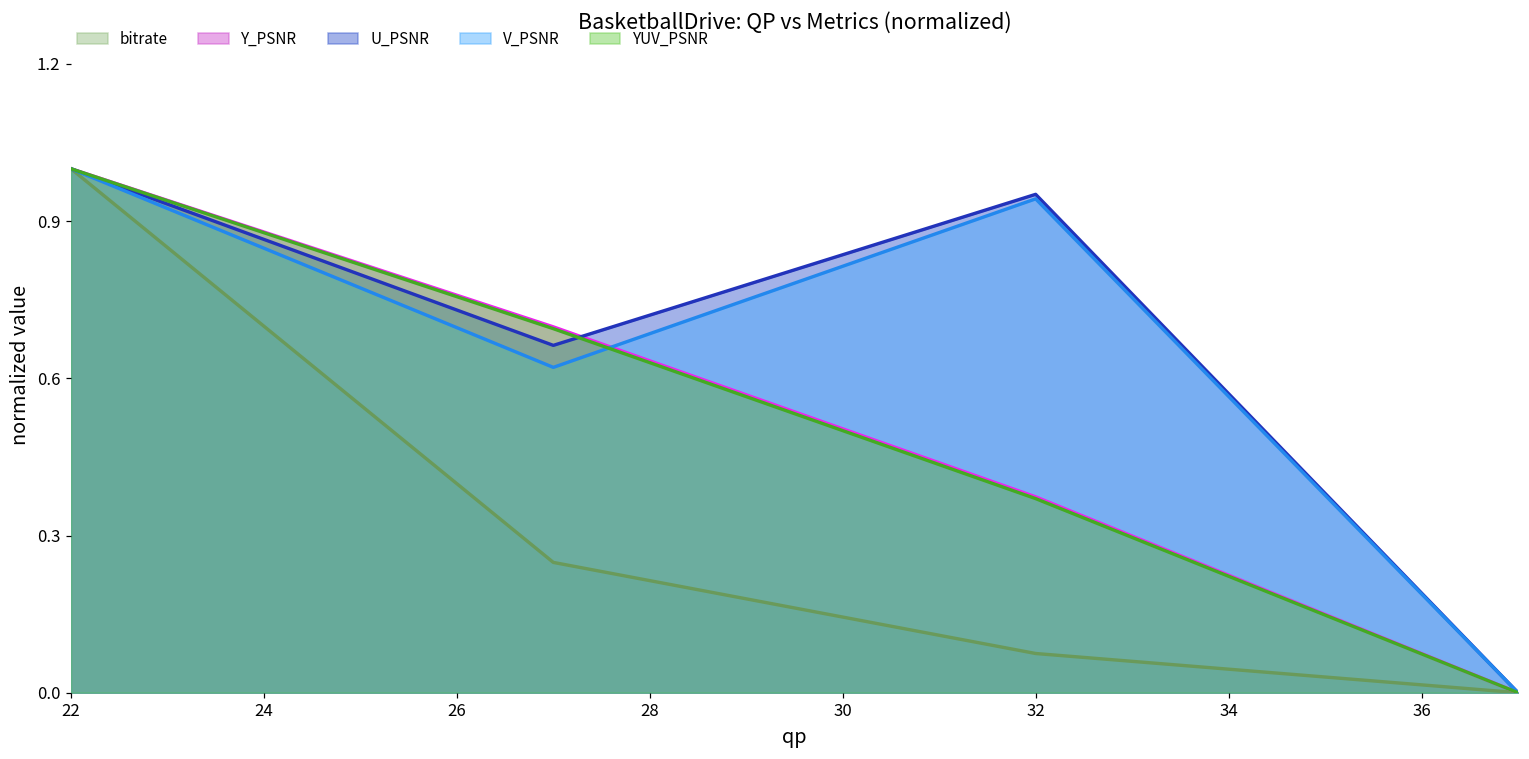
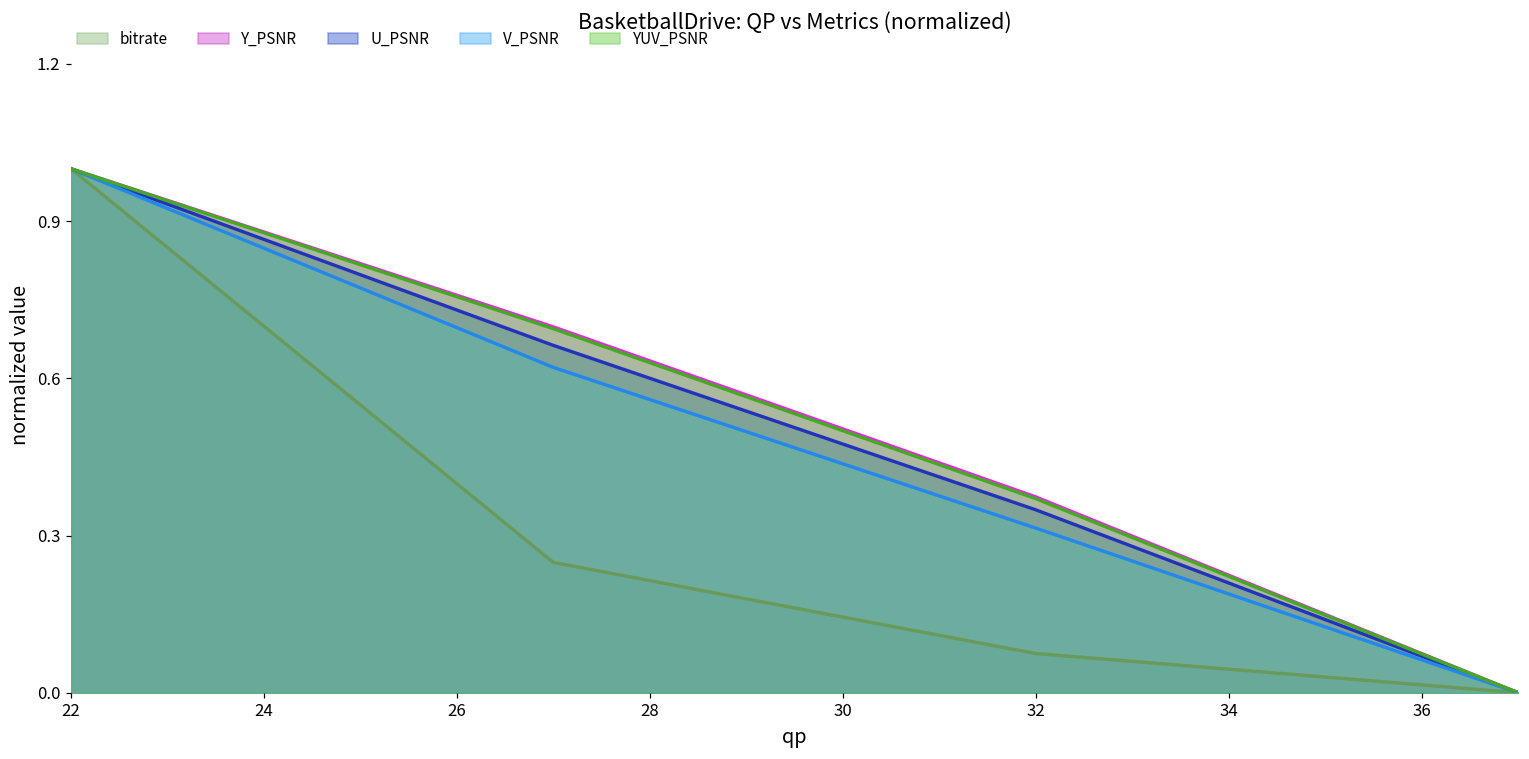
  {
    "U_PSNR": {
-     "32": 0.95
+     "32": 0.35
    },
    "V_PSNR": {
-     "32": 0.94
+     "32": 0.31
    }
  }
